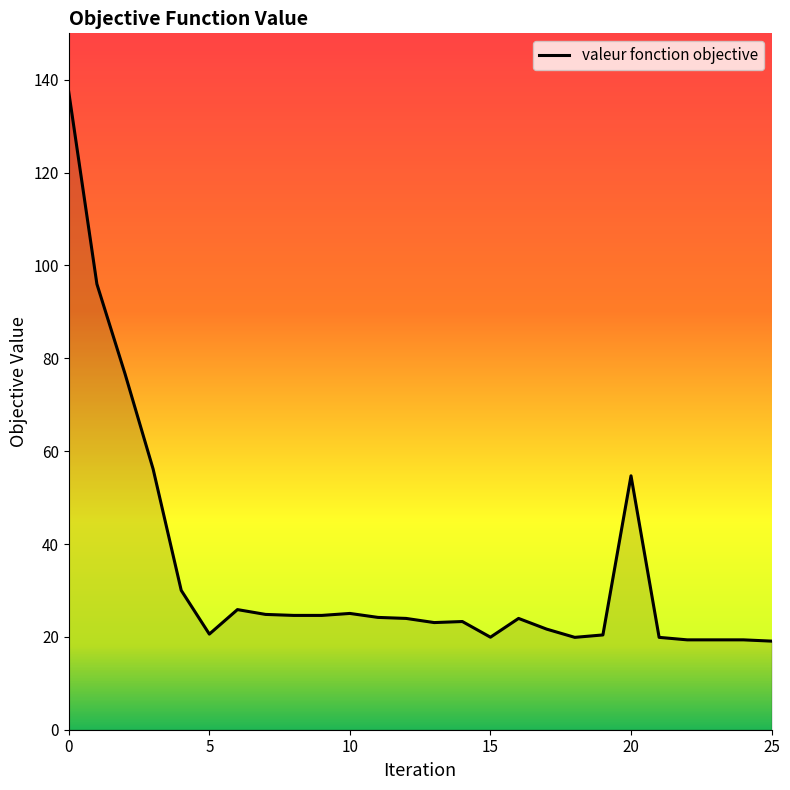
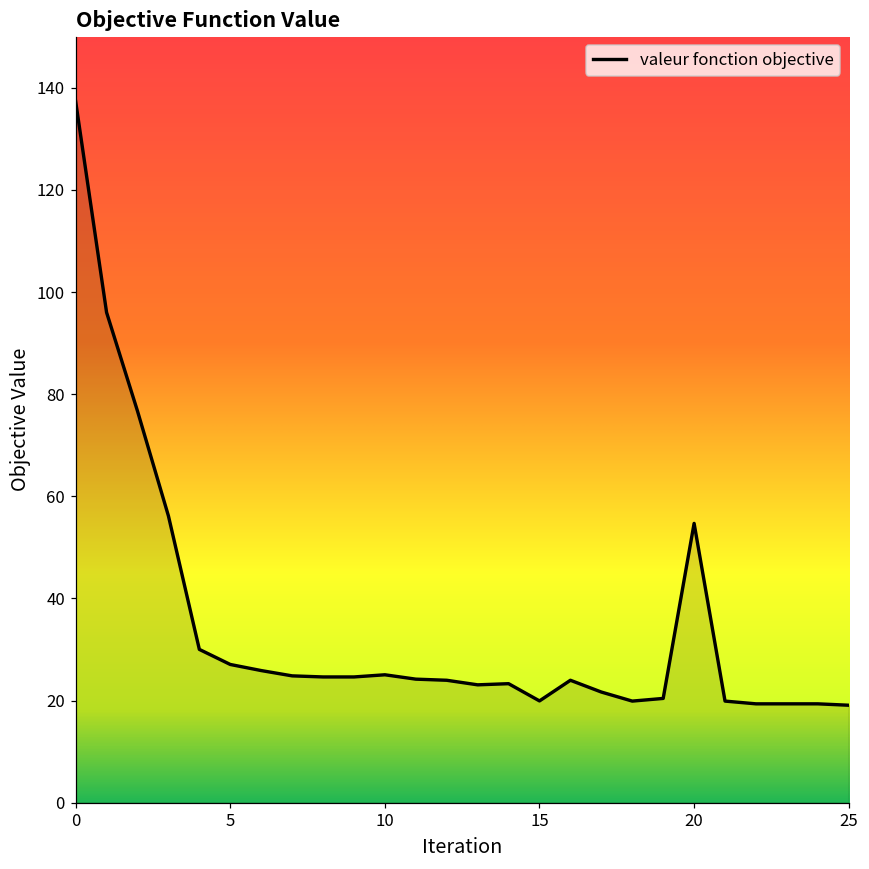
  {
    "0": 137,
-   "5": 21,
+   "5": 27,
    "10": 25,
    "15": 20,
    "20": 55,
    "25": 19
  }
